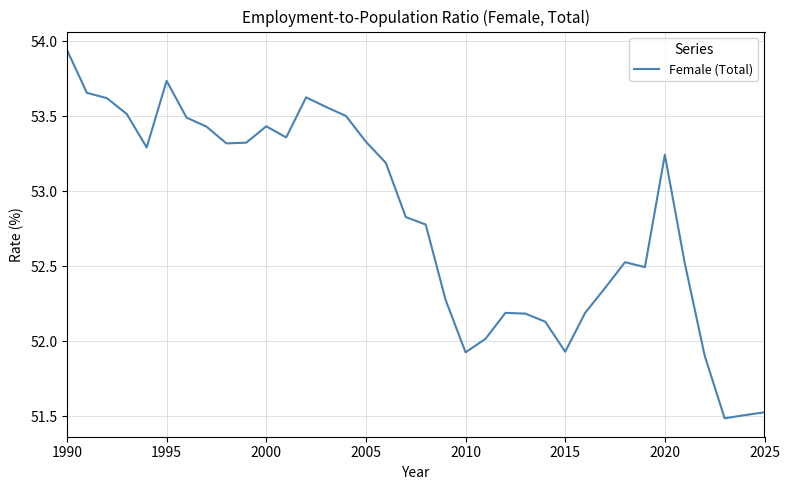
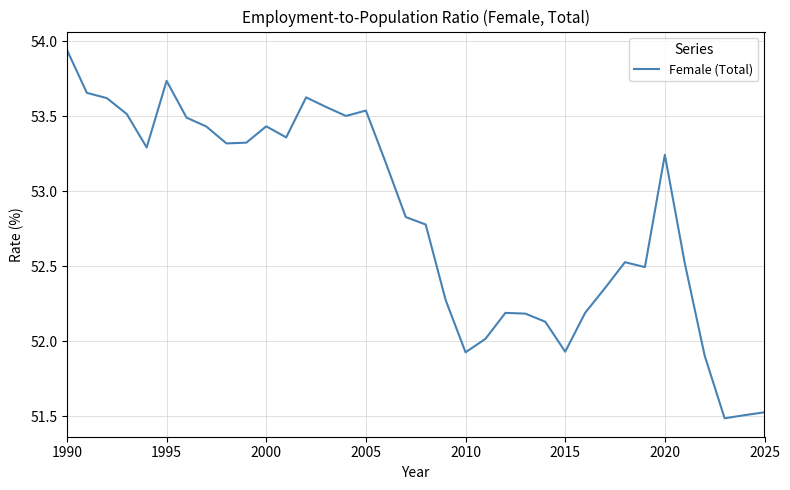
  {
    "1990": 53.94,
    "1995": 53.74,
    "2000": 53.43,
-   "2005": 53.33,
+   "2005": 53.54,
    "2010": 51.93,
    "2015": 51.93,
    "2020": 53.24,
    "2025": 51.53
  }
